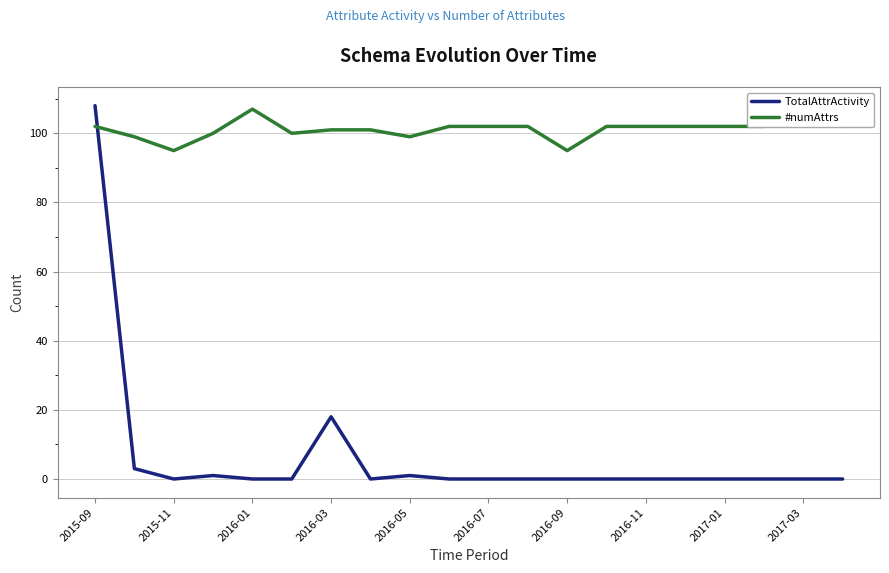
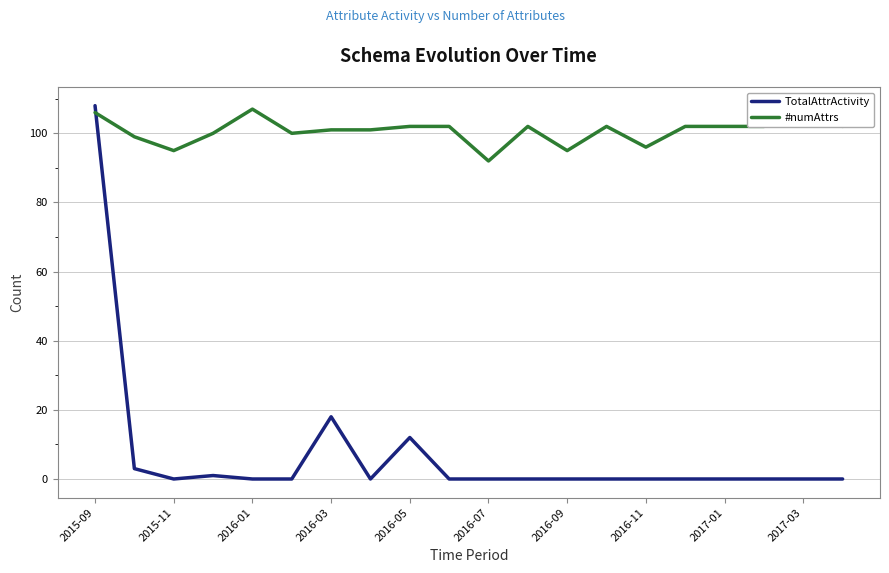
  {
    "TotalAttrActivity": {
      "2015-09": 108,
      "2015-11": 0,
      "2016-01": 0,
      "2016-03": 18,
-     "2016-05": 1,
+     "2016-05": 12,
      "2016-07": 0,
      "2016-09": 0,
      "2016-11": 0,
      "2017-01": 0,
      "2017-03": 0
    },
    "#numAttrs": {
-     "2015-09": 102,
+     "2015-09": 106,
      "2015-11": 95,
      "2016-01": 107,
      "2016-03": 101,
-     "2016-05": 99,
-     "2016-07": 102,
+     "2016-05": 102,
+     "2016-07": 92,
      "2016-09": 95,
-     "2016-11": 102,
+     "2016-11": 96,
      "2017-01": 102
    }
  }
